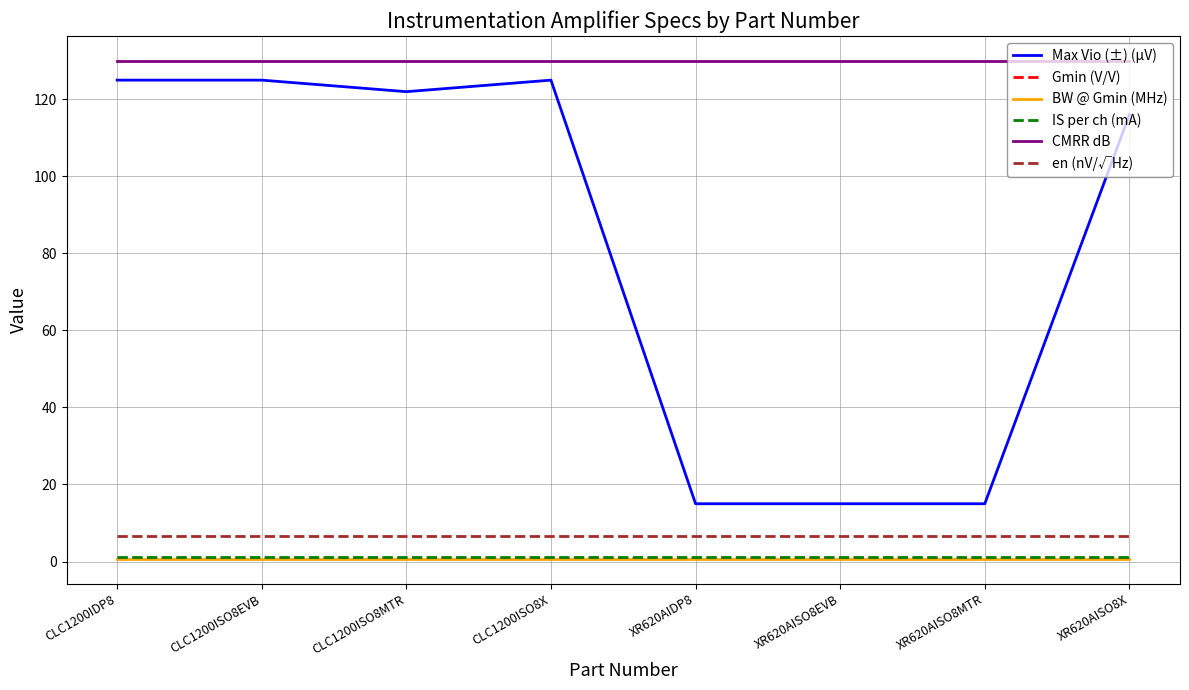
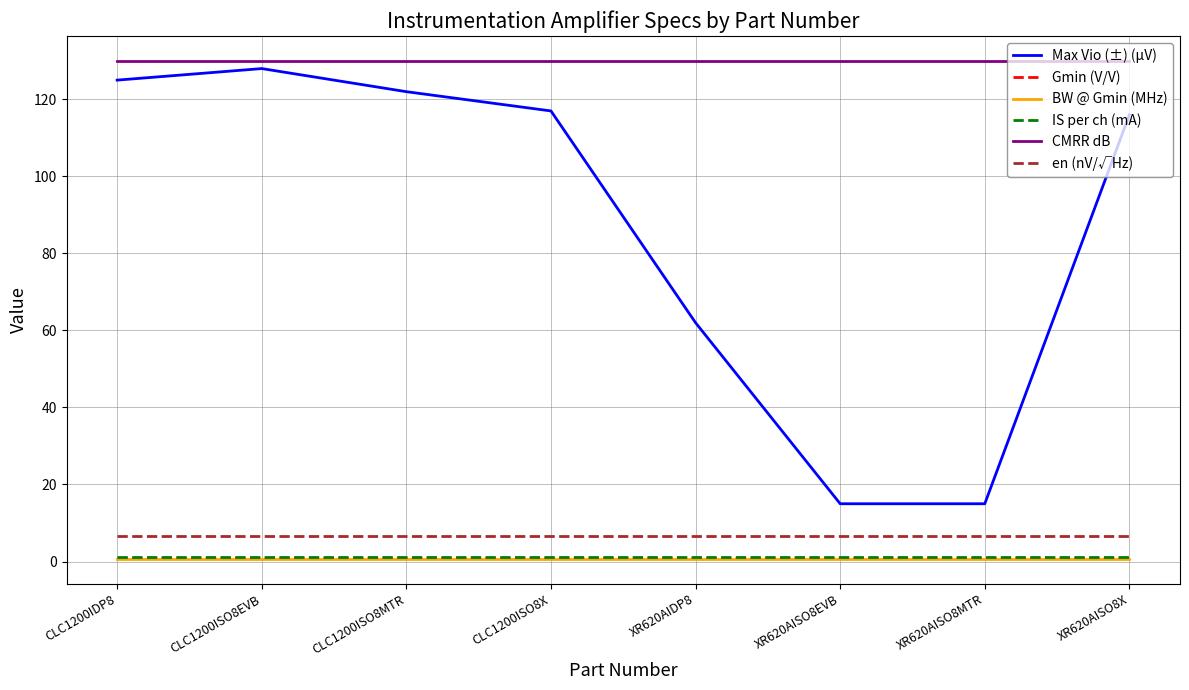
  {
    "Max Vio (±) (µV)": {
      "CLC1200IDP8": 125,
-     "CLC1200ISO8EVB": 125,
+     "CLC1200ISO8EVB": 128,
      "CLC1200ISO8MTR": 122,
-     "CLC1200ISO8X": 125,
-     "XR620AIDP8": 15,
+     "CLC1200ISO8X": 117,
+     "XR620AIDP8": 62,
      "XR620AISO8EVB": 15,
      "XR620AISO8MTR": 15
    },
    "CMRR dB": {
      "CLC1200IDP8": 130,
      "CLC1200ISO8EVB": 130,
      "CLC1200ISO8MTR": 130,
      "CLC1200ISO8X": 130,
      "XR620AIDP8": 130,
      "XR620AISO8EVB": 130,
      "XR620AISO8MTR": 130
    },
    "en (nV/√Hz)": {
      "CLC1200IDP8": 7,
      "CLC1200ISO8EVB": 7,
      "CLC1200ISO8MTR": 7,
      "CLC1200ISO8X": 7,
      "XR620AIDP8": 7,
      "XR620AISO8EVB": 7,
      "XR620AISO8MTR": 7,
      "XR620AISO8X": 7
    }
  }
